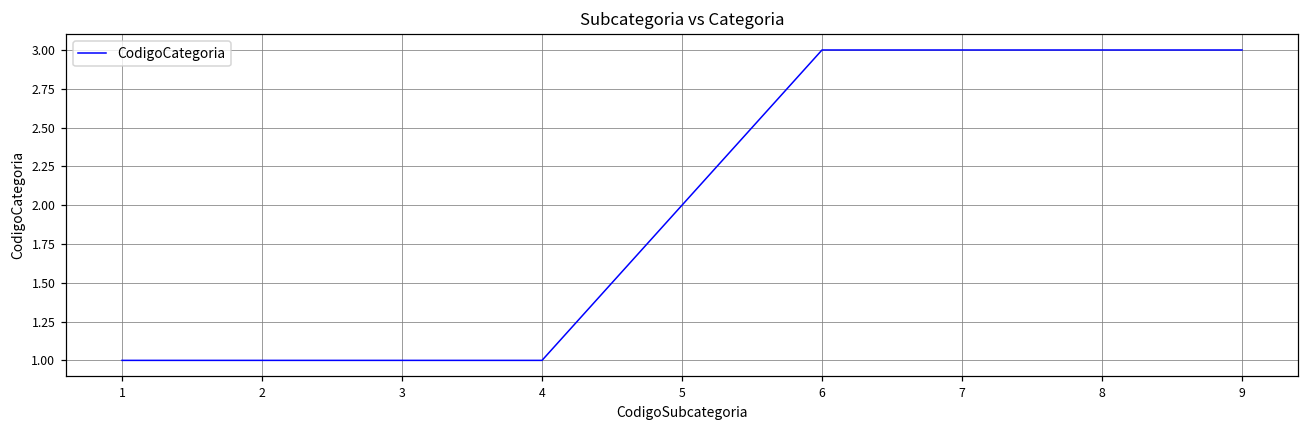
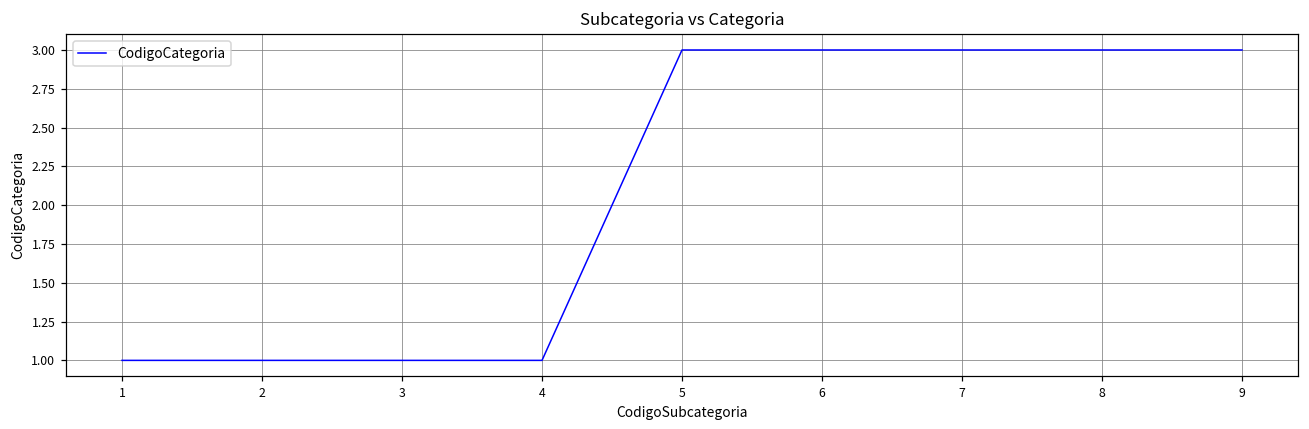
  {
    "1": 1,
    "2": 1,
    "3": 1,
    "4": 1,
-   "5": 2,
+   "5": 3,
    "6": 3,
    "7": 3,
    "8": 3,
    "9": 3
  }
